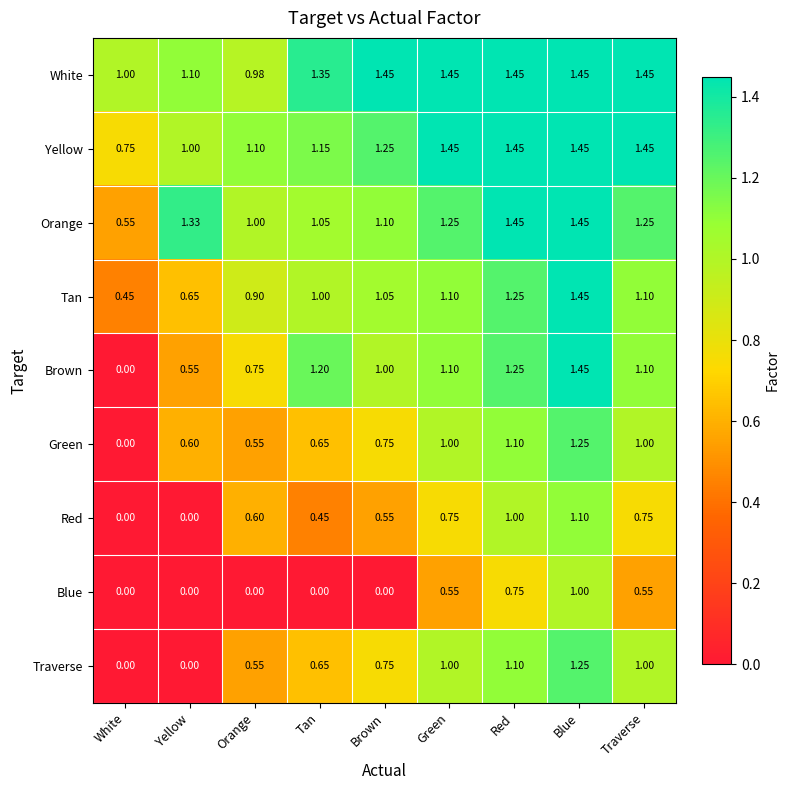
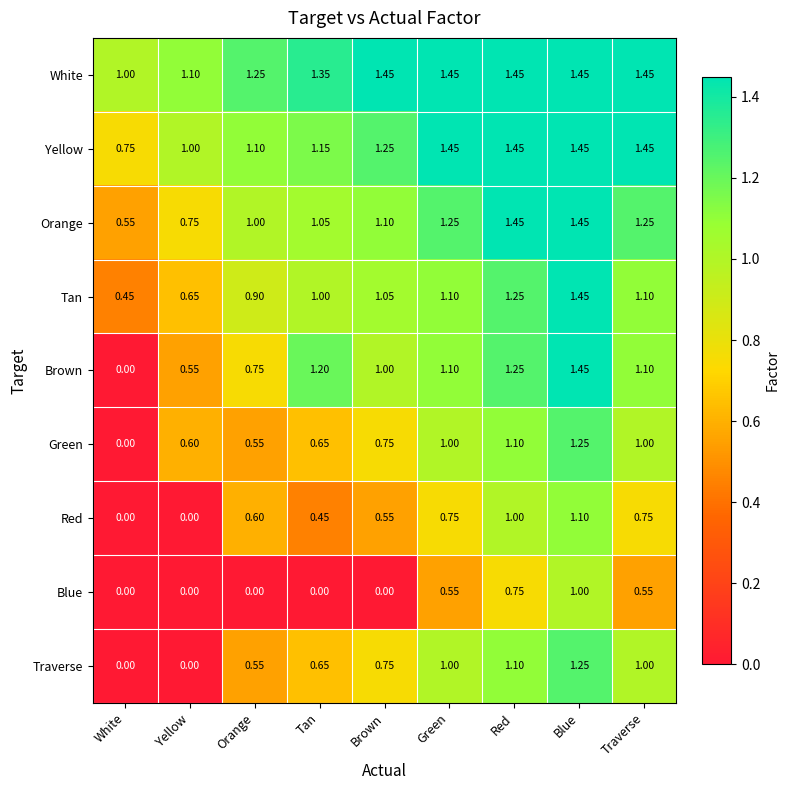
  {
    "White": {
      "White": 1.00,
      "Yellow": 1.10,
-     "Orange": 0.98,
+     "Orange": 1.25,
      "Tan": 1.35,
      "Brown": 1.45,
      "Green": 1.45,
      "Red": 1.45,
      "Blue": 1.45,
      "Traverse": 1.45
    },
    "Yellow": {
      "White": 0.75,
      "Yellow": 1.00,
      "Orange": 1.10,
      "Tan": 1.15,
      "Brown": 1.25,
      "Green": 1.45,
      "Red": 1.45,
      "Blue": 1.45,
      "Traverse": 1.45
    },
    "Orange": {
      "White": 0.55,
-     "Yellow": 1.33,
+     "Yellow": 0.75,
      "Orange": 1.00,
      "Tan": 1.05,
      "Brown": 1.10,
      "Green": 1.25,
      "Red": 1.45,
      "Blue": 1.45,
      "Traverse": 1.25
    },
    "Tan": {
      "White": 0.45,
      "Yellow": 0.65,
      "Orange": 0.90,
      "Tan": 1.00,
      "Brown": 1.05,
      "Green": 1.10,
      "Red": 1.25,
      "Blue": 1.45,
      "Traverse": 1.10
    },
    "Brown": {
      "White": 0.00,
      "Yellow": 0.55,
      "Orange": 0.75,
      "Tan": 1.20,
      "Brown": 1.00,
      "Green": 1.10,
      "Red": 1.25,
      "Blue": 1.45,
      "Traverse": 1.10
    },
    "Green": {
      "White": 0.00,
      "Yellow": 0.60,
      "Orange": 0.55,
      "Tan": 0.65,
      "Brown": 0.75,
      "Green": 1.00,
      "Red": 1.10,
      "Blue": 1.25,
      "Traverse": 1.00
    },
    "Red": {
      "White": 0.00,
      "Yellow": 0.00,
      "Orange": 0.60,
      "Tan": 0.45,
      "Brown": 0.55,
      "Green": 0.75,
      "Red": 1.00,
      "Blue": 1.10,
      "Traverse": 0.75
    },
    "Blue": {
      "White": 0.00,
      "Yellow": 0.00,
      "Orange": 0.00,
      "Tan": 0.00,
      "Brown": 0.00,
      "Green": 0.55,
      "Red": 0.75,
      "Blue": 1.00,
      "Traverse": 0.55
    },
    "Traverse": {
      "White": 0.00,
      "Yellow": 0.00,
      "Orange": 0.55,
      "Tan": 0.65,
      "Brown": 0.75,
      "Green": 1.00,
      "Red": 1.10,
      "Blue": 1.25,
      "Traverse": 1.00
    }
  }
